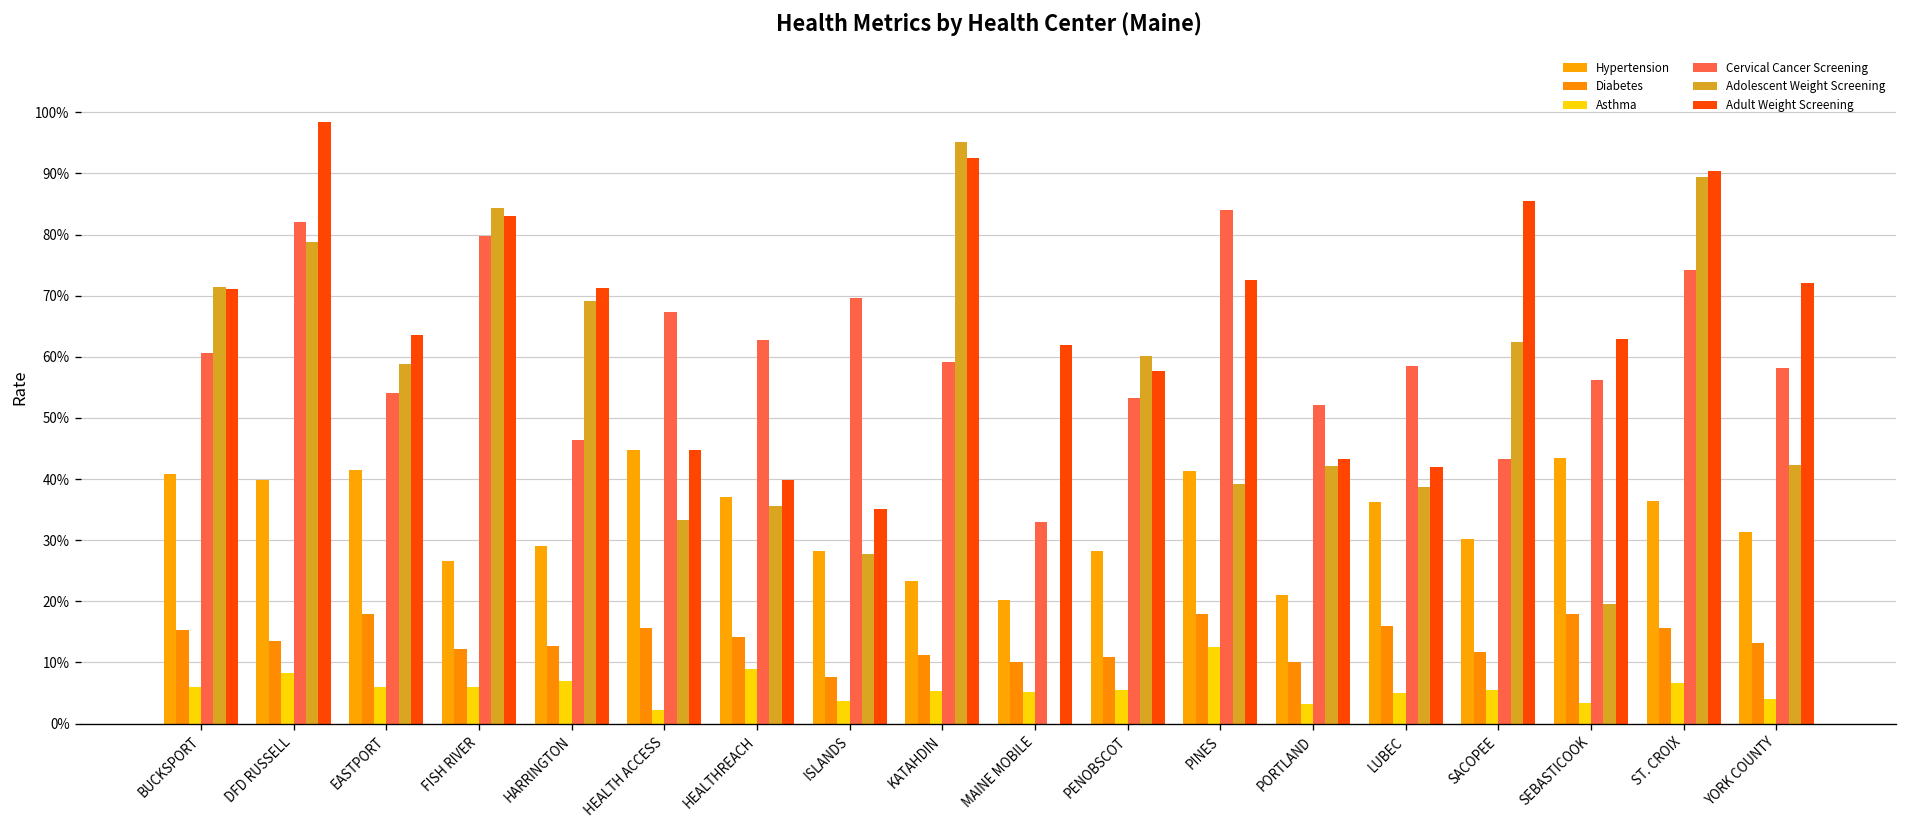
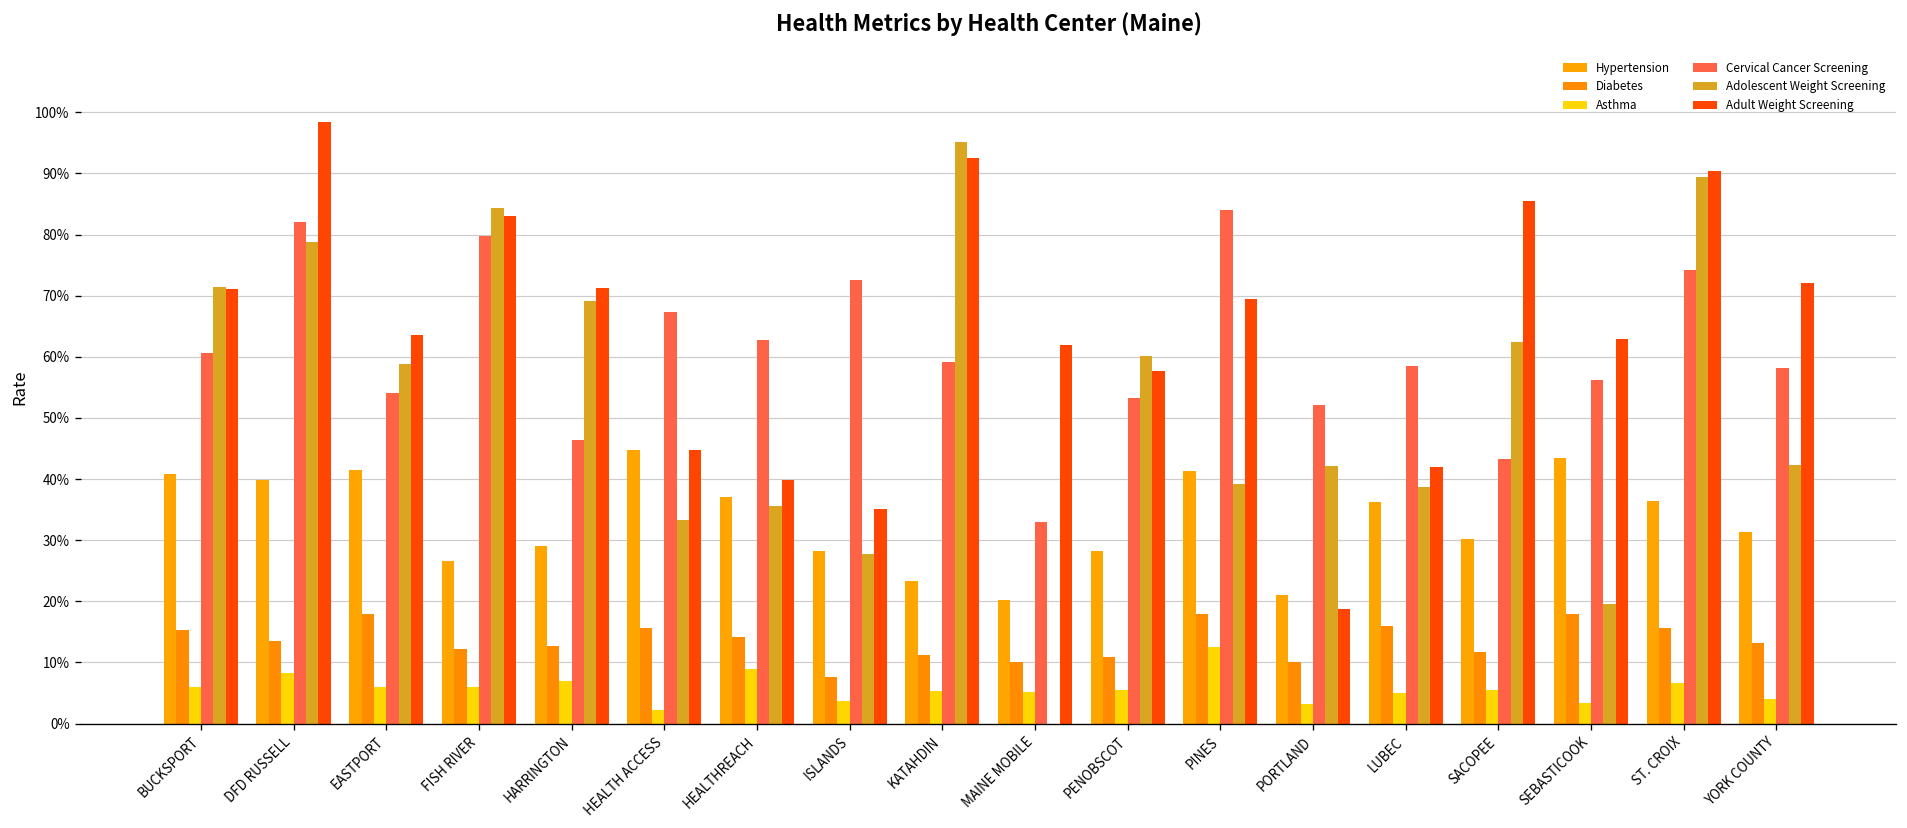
  {
    "Cervical Cancer Screening": {
      "BUCKSPORT": "61%",
      "DFD RUSSELL": "82%",
      "EASTPORT": "54%",
      "FISH RIVER": "80%",
      "HARRINGTON": "46%",
      "HEALTH ACCESS": "67%",
      "HEALTHREACH": "63%",
-     "ISLANDS": "70%",
+     "ISLANDS": "72%",
      "KATAHDIN": "59%",
      "MAINE MOBILE": "33%",
      "PENOBSCOT": "53%",
      "PINES": "84%",
      "PORTLAND": "52%",
      "LUBEC": "58%",
      "SACOPEE": "43%",
      "SEBASTICOOK": "56%",
      "ST. CROIX": "74%",
      "YORK COUNTY": "58%"
    },
    "Adult Weight Screening": {
      "BUCKSPORT": "71%",
      "DFD RUSSELL": "98%",
      "EASTPORT": "63%",
      "FISH RIVER": "83%",
      "HARRINGTON": "71%",
      "HEALTH ACCESS": "45%",
      "HEALTHREACH": "40%",
      "ISLANDS": "35%",
      "KATAHDIN": "92%",
      "MAINE MOBILE": "62%",
      "PENOBSCOT": "58%",
-     "PINES": "73%",
-     "PORTLAND": "43%",
+     "PINES": "69%",
+     "PORTLAND": "19%",
      "LUBEC": "42%",
      "SACOPEE": "86%",
      "SEBASTICOOK": "63%",
      "ST. CROIX": "90%",
      "YORK COUNTY": "72%"
    }
  }
